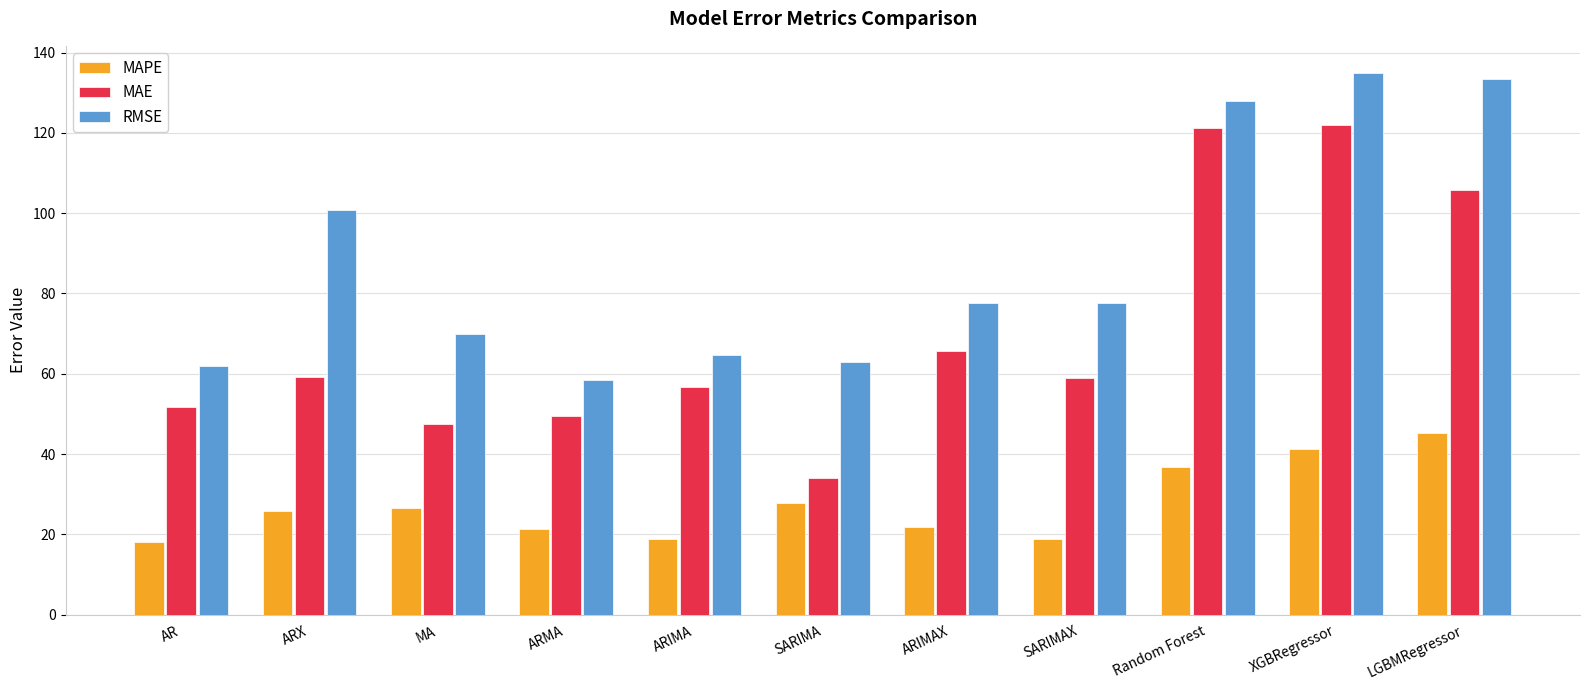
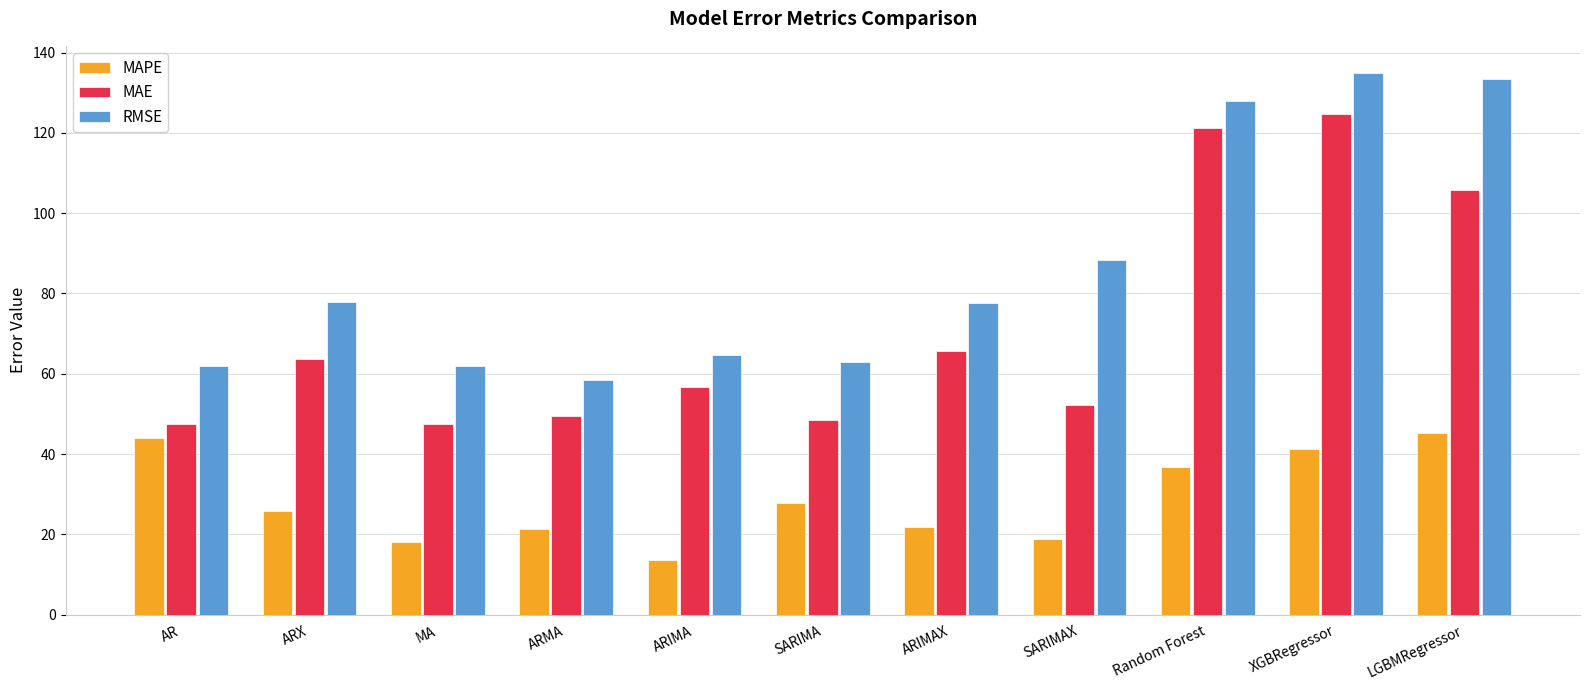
  {
    "MAPE": {
-     "AR": 18,
+     "AR": 44,
      "ARX": 26,
-     "MA": 27,
+     "MA": 18,
      "ARMA": 21,
-     "ARIMA": 19,
+     "ARIMA": 14,
      "SARIMA": 28,
      "ARIMAX": 22,
      "SARIMAX": 19,
      "Random Forest": 37,
      "XGBRegressor": 41,
      "LGBMRegressor": 45
    },
    "MAE": {
-     "AR": 52,
-     "ARX": 59,
+     "AR": 48,
+     "ARX": 64,
      "MA": 48,
      "ARMA": 50,
      "ARIMA": 57,
-     "SARIMA": 34,
+     "SARIMA": 48,
      "ARIMAX": 66,
-     "SARIMAX": 59,
+     "SARIMAX": 52,
      "Random Forest": 121,
-     "XGBRegressor": 122,
+     "XGBRegressor": 125,
      "LGBMRegressor": 106
    },
    "RMSE": {
      "AR": 62,
-     "ARX": 101,
-     "MA": 70,
+     "ARX": 78,
+     "MA": 62,
      "ARMA": 58,
      "ARIMA": 65,
      "SARIMA": 63,
      "ARIMAX": 78,
-     "SARIMAX": 78,
+     "SARIMAX": 88,
      "Random Forest": 128,
      "XGBRegressor": 135,
      "LGBMRegressor": 133
    }
  }
